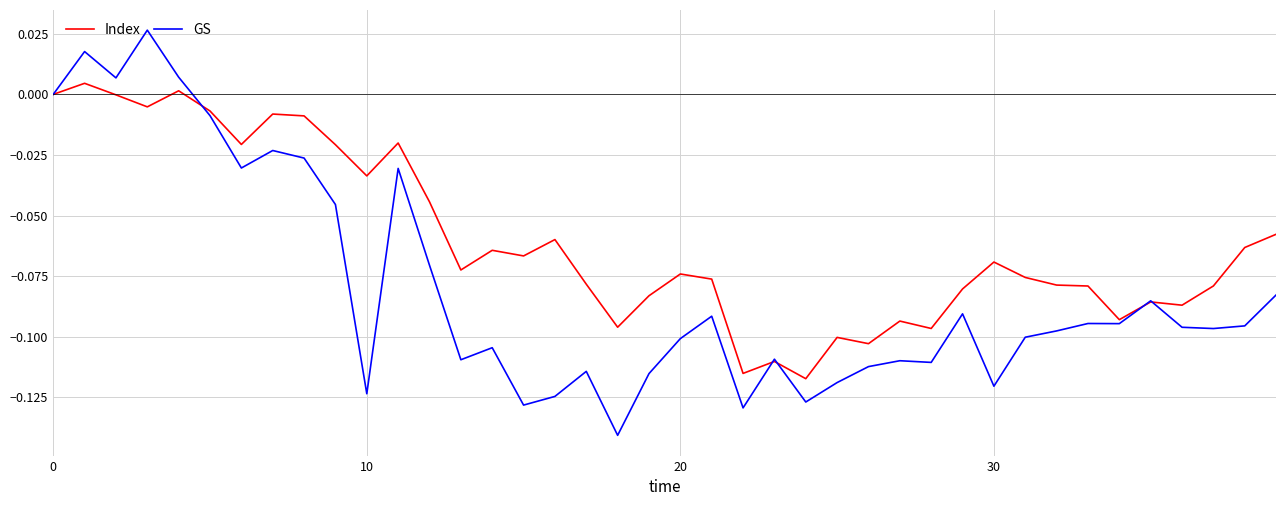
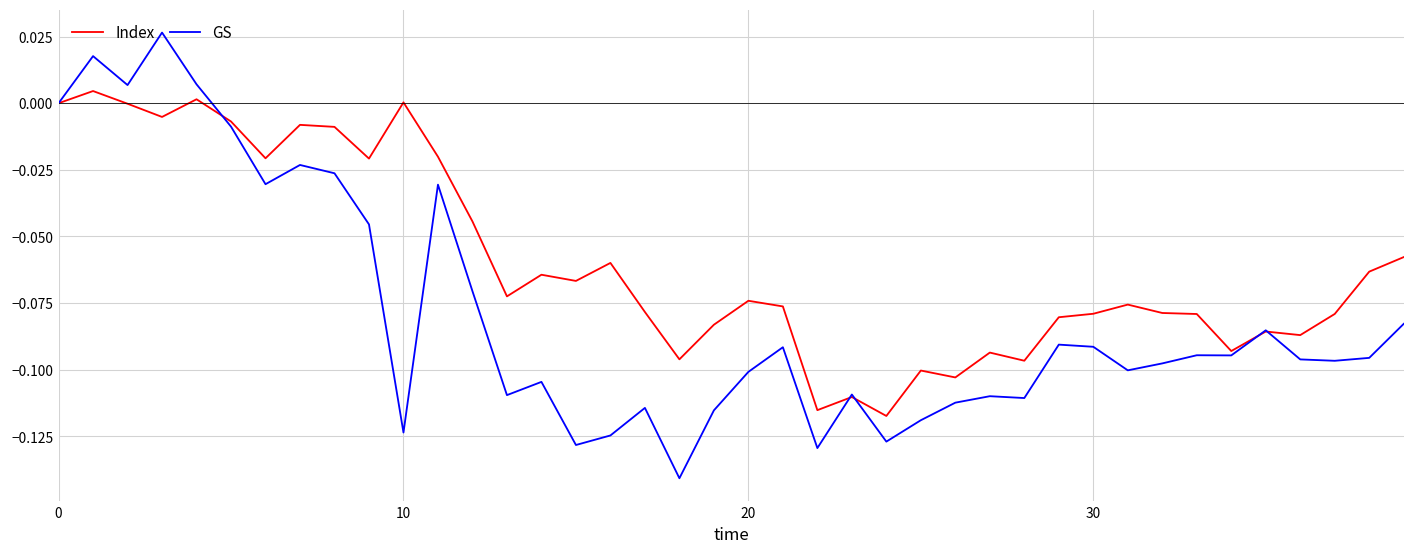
  {
    "Index": {
-     "10": -0.034,
+     "10": 0.000,
      "20": -0.074,
-     "30": -0.069
+     "30": -0.079
    },
    "GS": {
      "10": -0.124,
      "20": -0.101,
-     "30": -0.120
+     "30": -0.091
    }
  }
